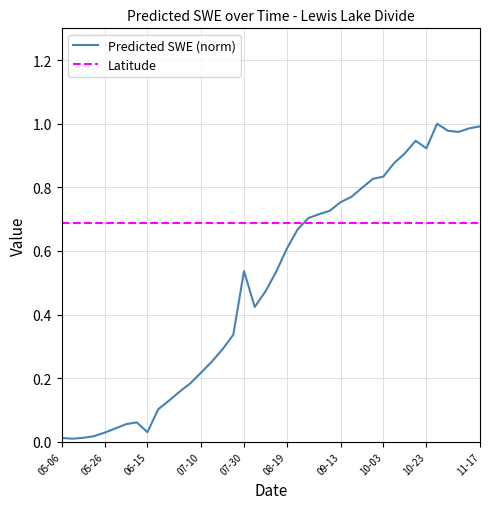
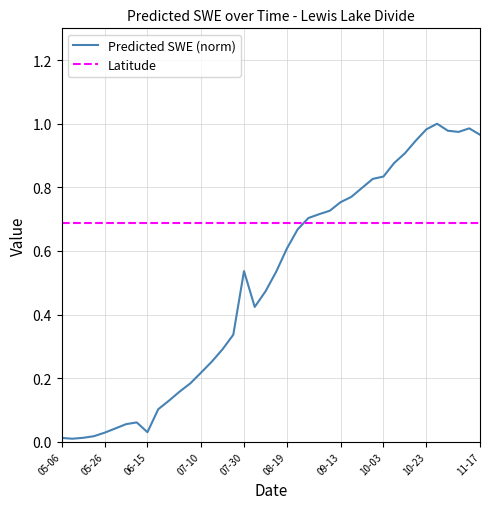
  {
    "Predicted SWE (norm)": {
      "05-06": 0.01,
      "05-26": 0.03,
      "06-15": 0.03,
      "07-10": 0.22,
      "07-30": 0.54,
      "08-19": 0.61,
      "09-13": 0.75,
      "10-03": 0.83,
-     "10-23": 0.92,
-     "11-17": 0.99
+     "10-23": 0.98,
+     "11-17": 0.97
    },
    "Latitude": {
      "05-06": 0.69,
      "05-26": 0.69,
      "06-15": 0.69,
      "07-10": 0.69,
      "07-30": 0.69,
      "08-19": 0.69,
      "09-13": 0.69,
      "10-03": 0.69,
      "10-23": 0.69,
      "11-17": 0.69
    }
  }
